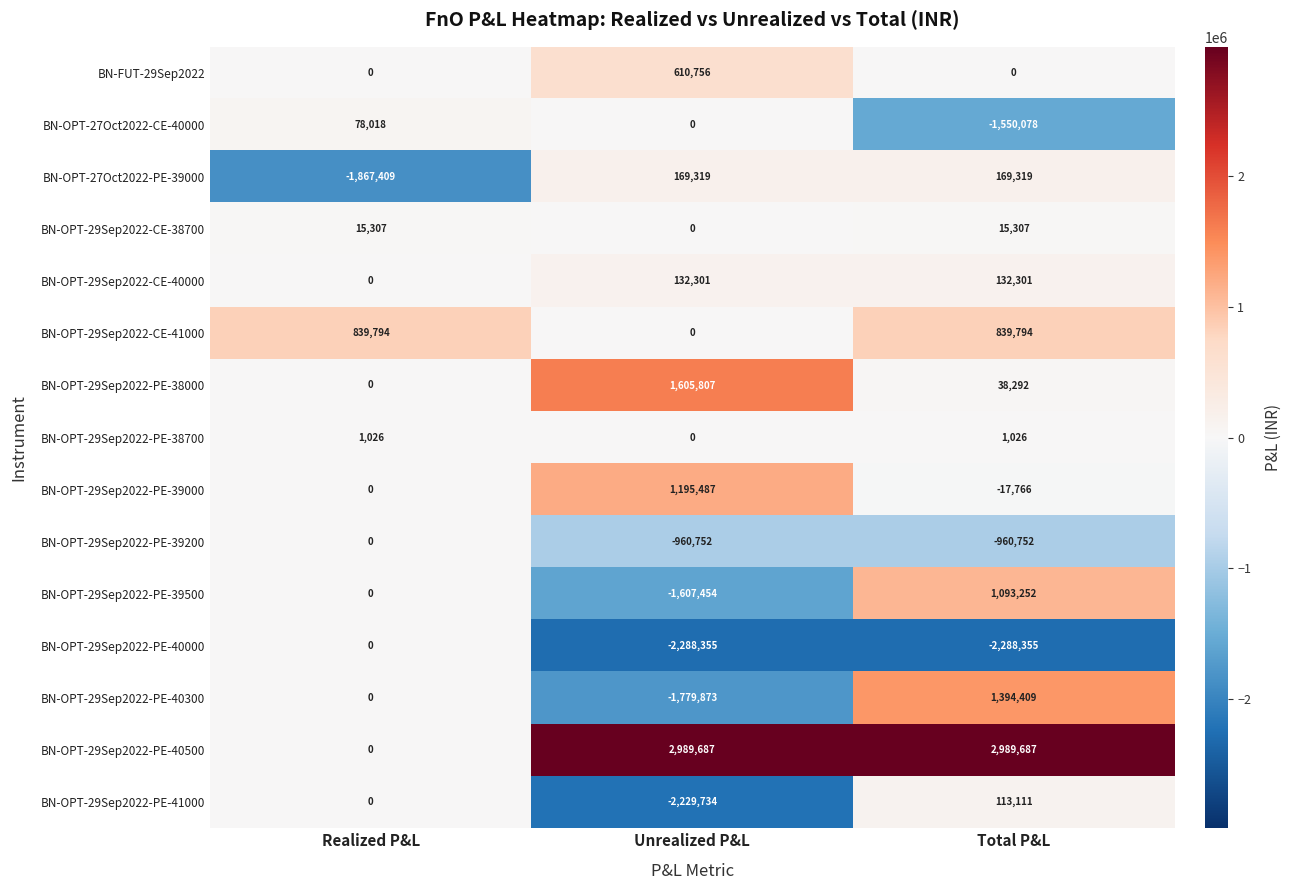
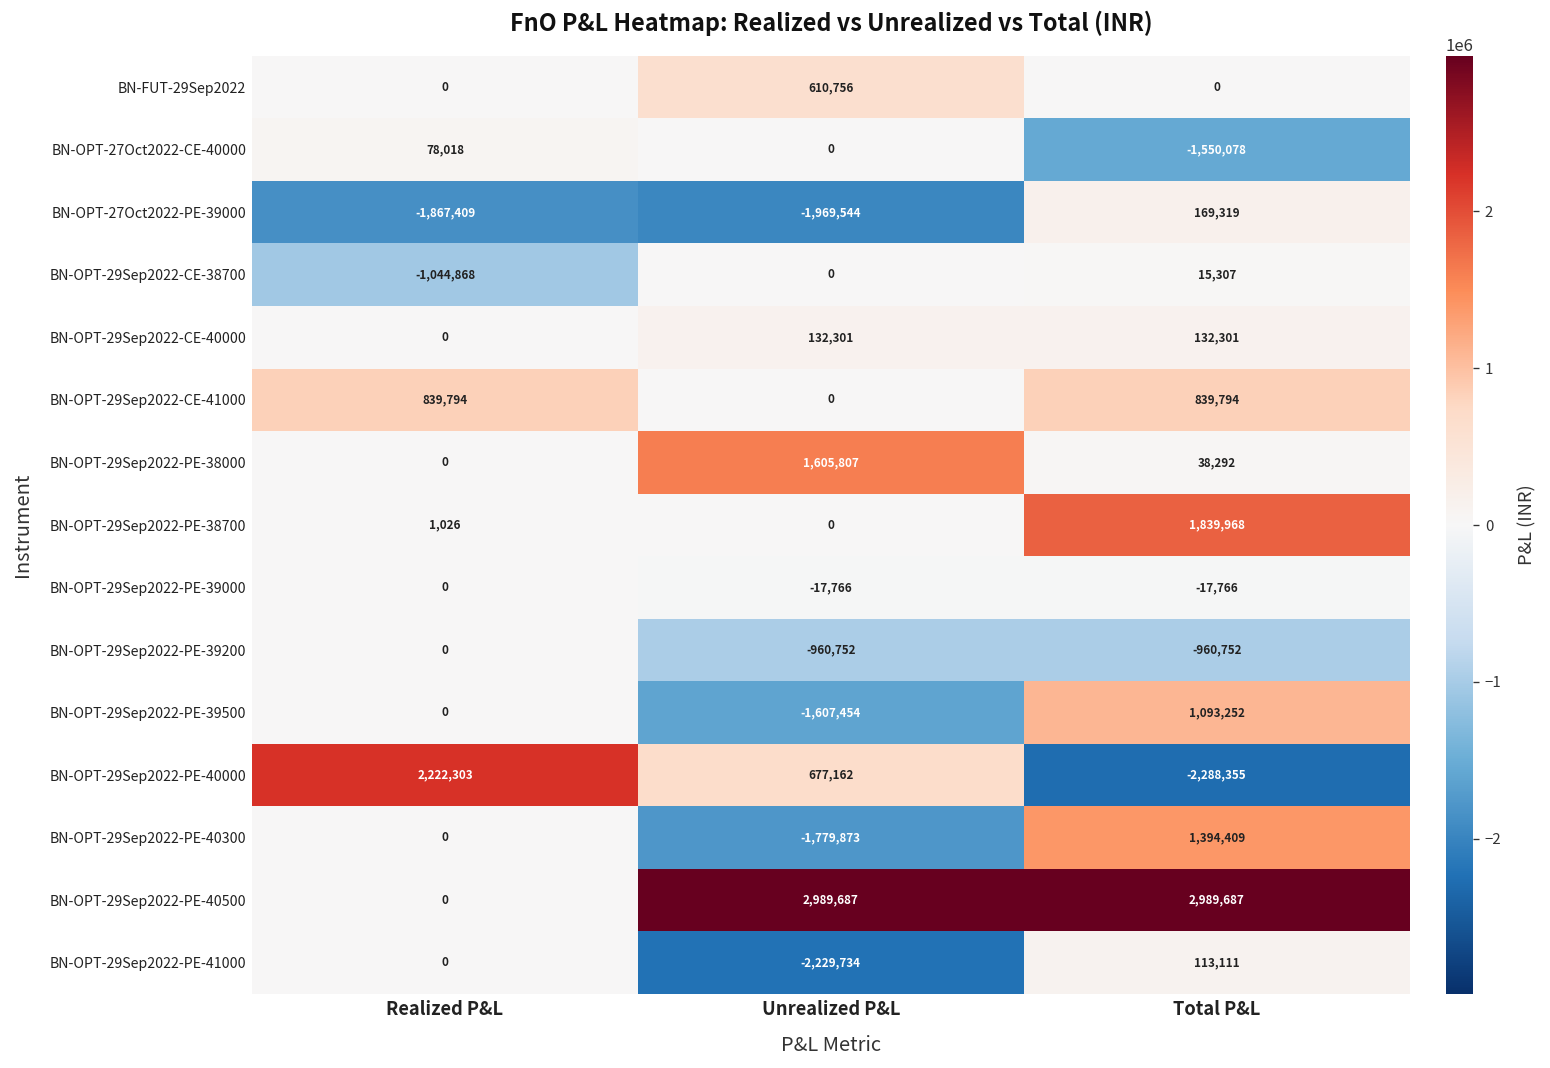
  {
    "BN-FUT-29Sep2022": {
      "Realized P&L": "0",
      "Unrealized P&L": "610,756",
      "Total P&L": "0"
    },
    "BN-OPT-27Oct2022-CE-40000": {
      "Realized P&L": "78,018",
      "Unrealized P&L": "0",
      "Total P&L": "-1,550,078"
    },
    "BN-OPT-27Oct2022-PE-39000": {
      "Realized P&L": "-1,867,409",
-     "Unrealized P&L": "169,319",
+     "Unrealized P&L": "-1,969,544",
      "Total P&L": "169,319"
    },
    "BN-OPT-29Sep2022-CE-38700": {
-     "Realized P&L": "15,307",
+     "Realized P&L": "-1,044,868",
      "Unrealized P&L": "0",
      "Total P&L": "15,307"
    },
    "BN-OPT-29Sep2022-CE-40000": {
      "Realized P&L": "0",
      "Unrealized P&L": "132,301",
      "Total P&L": "132,301"
    },
    "BN-OPT-29Sep2022-CE-41000": {
      "Realized P&L": "839,794",
      "Unrealized P&L": "0",
      "Total P&L": "839,794"
    },
    "BN-OPT-29Sep2022-PE-38000": {
      "Realized P&L": "0",
      "Unrealized P&L": "1,605,807",
      "Total P&L": "38,292"
    },
    "BN-OPT-29Sep2022-PE-38700": {
      "Realized P&L": "1,026",
      "Unrealized P&L": "0",
-     "Total P&L": "1,026"
+     "Total P&L": "1,839,968"
    },
    "BN-OPT-29Sep2022-PE-39000": {
      "Realized P&L": "0",
-     "Unrealized P&L": "1,195,487",
+     "Unrealized P&L": "-17,766",
      "Total P&L": "-17,766"
    },
    "BN-OPT-29Sep2022-PE-39200": {
      "Realized P&L": "0",
      "Unrealized P&L": "-960,752",
      "Total P&L": "-960,752"
    },
    "BN-OPT-29Sep2022-PE-39500": {
      "Realized P&L": "0",
      "Unrealized P&L": "-1,607,454",
      "Total P&L": "1,093,252"
    },
    "BN-OPT-29Sep2022-PE-40000": {
-     "Realized P&L": "0",
-     "Unrealized P&L": "-2,288,355",
+     "Realized P&L": "2,222,303",
+     "Unrealized P&L": "677,162",
      "Total P&L": "-2,288,355"
    },
    "BN-OPT-29Sep2022-PE-40300": {
      "Realized P&L": "0",
      "Unrealized P&L": "-1,779,873",
      "Total P&L": "1,394,409"
    },
    "BN-OPT-29Sep2022-PE-40500": {
      "Realized P&L": "0",
      "Unrealized P&L": "2,989,687",
      "Total P&L": "2,989,687"
    },
    "BN-OPT-29Sep2022-PE-41000": {
      "Realized P&L": "0",
      "Unrealized P&L": "-2,229,734",
      "Total P&L": "113,111"
    }
  }
